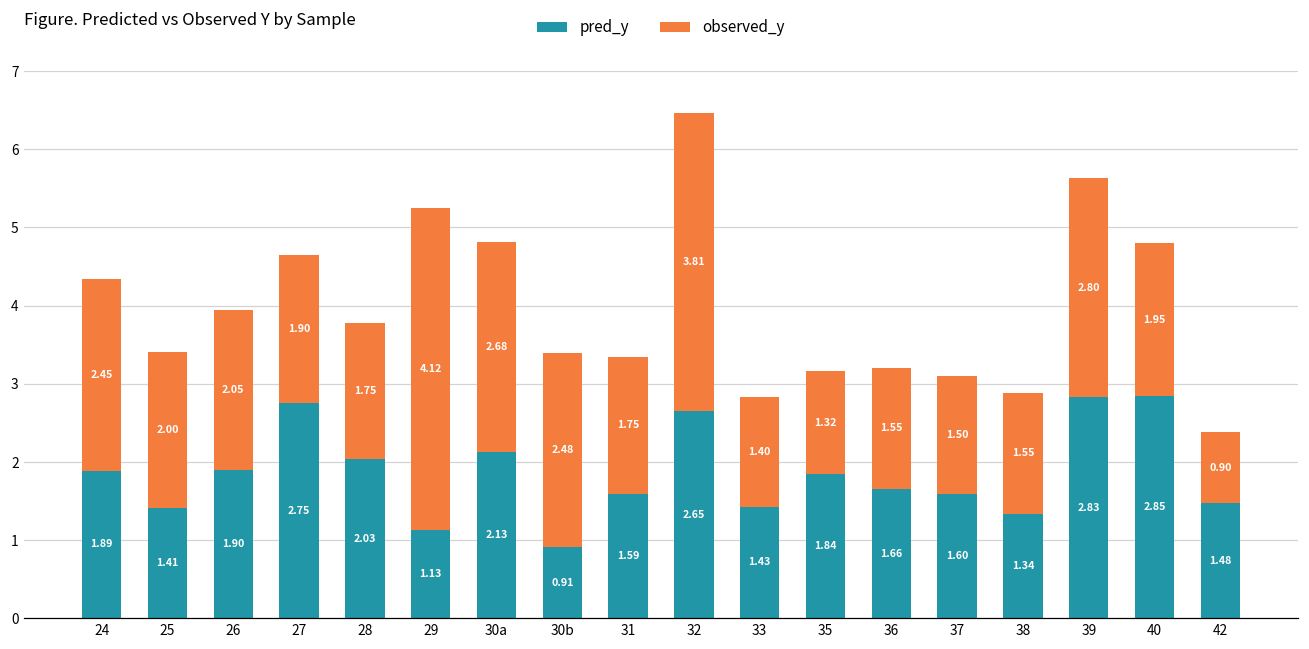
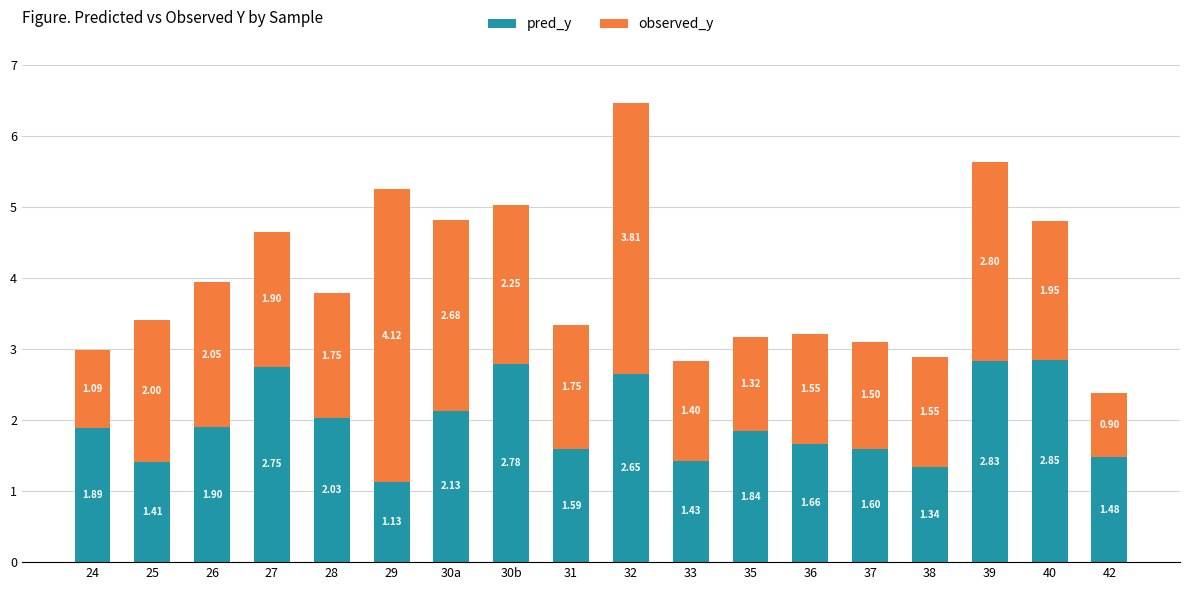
  {
    "pred_y": {
      "24": 1.89,
      "25": 1.41,
      "26": 1.90,
      "27": 2.75,
      "28": 2.03,
      "29": 1.13,
      "30a": 2.13,
-     "30b": 0.91,
+     "30b": 2.78,
      "31": 1.59,
      "32": 2.65,
      "33": 1.43,
      "35": 1.84,
      "36": 1.66,
      "37": 1.60,
      "38": 1.34,
      "39": 2.83,
      "40": 2.85,
      "42": 1.48
    },
    "observed_y": {
-     "24": 2.45,
+     "24": 1.09,
      "25": 2.00,
      "26": 2.05,
      "27": 1.90,
      "28": 1.75,
      "29": 4.12,
      "30a": 2.68,
-     "30b": 2.48,
+     "30b": 2.25,
      "31": 1.75,
      "32": 3.81,
      "33": 1.40,
      "35": 1.32,
      "36": 1.55,
      "37": 1.50,
      "38": 1.55,
      "39": 2.80,
      "40": 1.95,
      "42": 0.90
    }
  }
